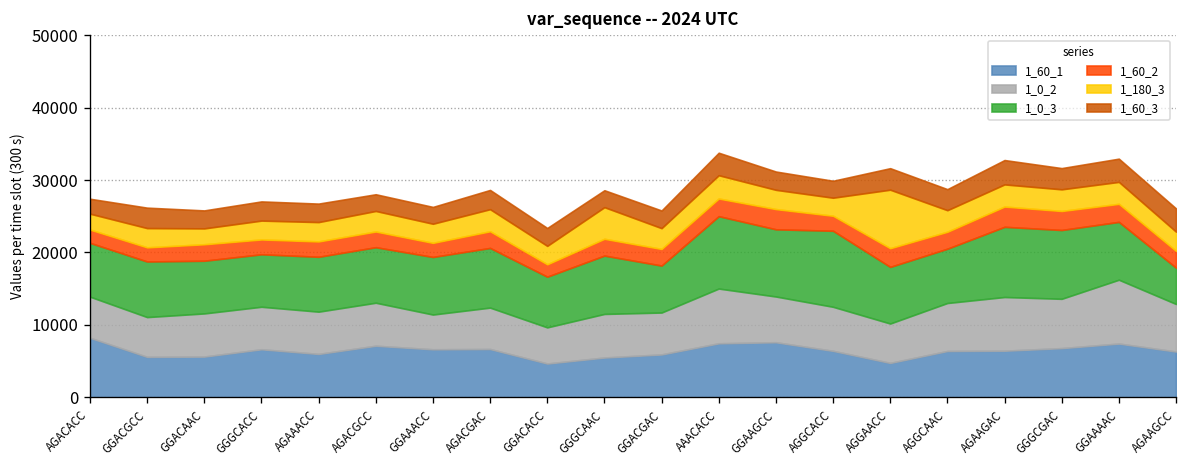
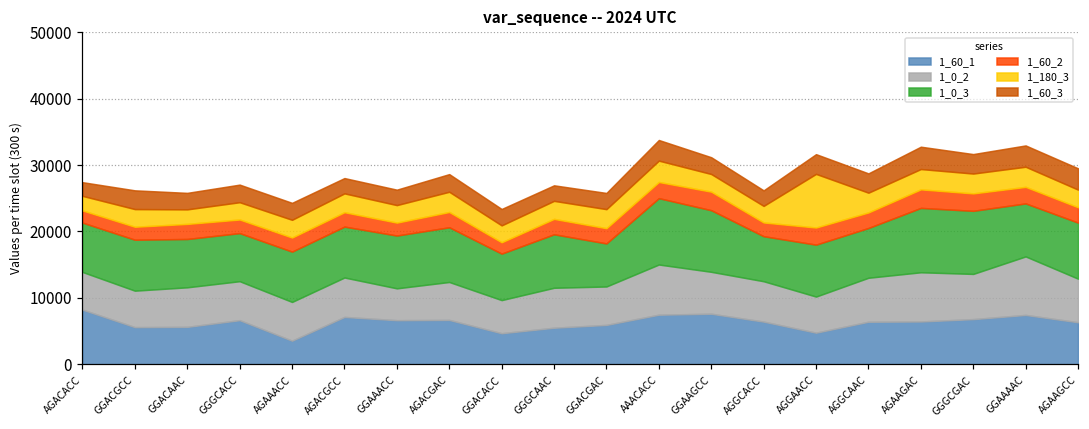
  {
    "1_60_1": {
      "AGACACC": 8000,
      "GGACGCC": 6000,
      "GGACAAC": 6000,
      "GGGCACC": 7000,
-     "AGAAACC": 6000,
+     "AGAAACC": 4000,
      "AGACGCC": 7000,
      "GGAAACC": 7000,
      "AGACGAC": 7000,
      "GGACACC": 5000,
      "GGGCAAC": 5000,
      "GGACGAC": 6000,
      "AAACACC": 7000,
      "GGAAGCC": 8000,
      "AGGCACC": 6000,
      "AGGAACC": 5000,
      "AGGCAAC": 6000,
      "AGAAGAC": 6000,
      "GGGCGAC": 7000,
      "GGAAAAC": 7000,
      "AGAAGCC": 6000
    },
    "1_0_2": {
      "AGACACC": 6000,
      "GGACGCC": 5000,
      "GGACAAC": 6000,
      "GGGCACC": 6000,
      "AGAAACC": 6000,
      "AGACGCC": 6000,
      "GGAAACC": 5000,
      "AGACGAC": 6000,
      "GGACACC": 5000,
      "GGGCAAC": 6000,
      "GGACGAC": 6000,
      "AAACACC": 8000,
      "GGAAGCC": 6000,
      "AGGCACC": 6000,
      "AGGAACC": 5000,
      "AGGCAAC": 7000,
      "AGAAGAC": 7000,
      "GGGCGAC": 7000,
      "GGAAAAC": 9000,
      "AGAAGCC": 7000
    },
    "1_0_3": {
      "AGACACC": 7000,
      "GGACGCC": 8000,
      "GGACAAC": 7000,
      "GGGCACC": 7000,
      "AGAAACC": 8000,
      "AGACGCC": 8000,
      "GGAAACC": 8000,
      "AGACGAC": 8000,
      "GGACACC": 7000,
      "GGGCAAC": 8000,
      "GGACGAC": 6000,
      "AAACACC": 10000,
      "GGAAGCC": 9000,
-     "AGGCACC": 10000,
+     "AGGCACC": 7000,
      "AGGAACC": 8000,
      "AGGCAAC": 7000,
      "AGAAGAC": 10000,
      "GGGCGAC": 10000,
      "GGAAAAC": 8000,
-     "AGAAGCC": 5000
+     "AGAAGCC": 8000
    },
    "1_180_3": {
      "AGACACC": 2000,
      "GGACGCC": 3000,
      "GGACAAC": 2000,
      "GGGCACC": 3000,
      "AGAAACC": 3000,
      "AGACGCC": 3000,
      "GGAAACC": 3000,
      "AGACGAC": 3000,
      "GGACACC": 3000,
-     "GGGCAAC": 4000,
+     "GGGCAAC": 3000,
      "GGACGAC": 3000,
      "AAACACC": 3000,
      "GGAAGCC": 3000,
      "AGGCACC": 2000,
      "AGGAACC": 8000,
      "AGGCAAC": 3000,
      "AGAAGAC": 3000,
      "GGGCGAC": 3000,
      "GGAAAAC": 3000,
      "AGAAGCC": 3000
    }
  }
